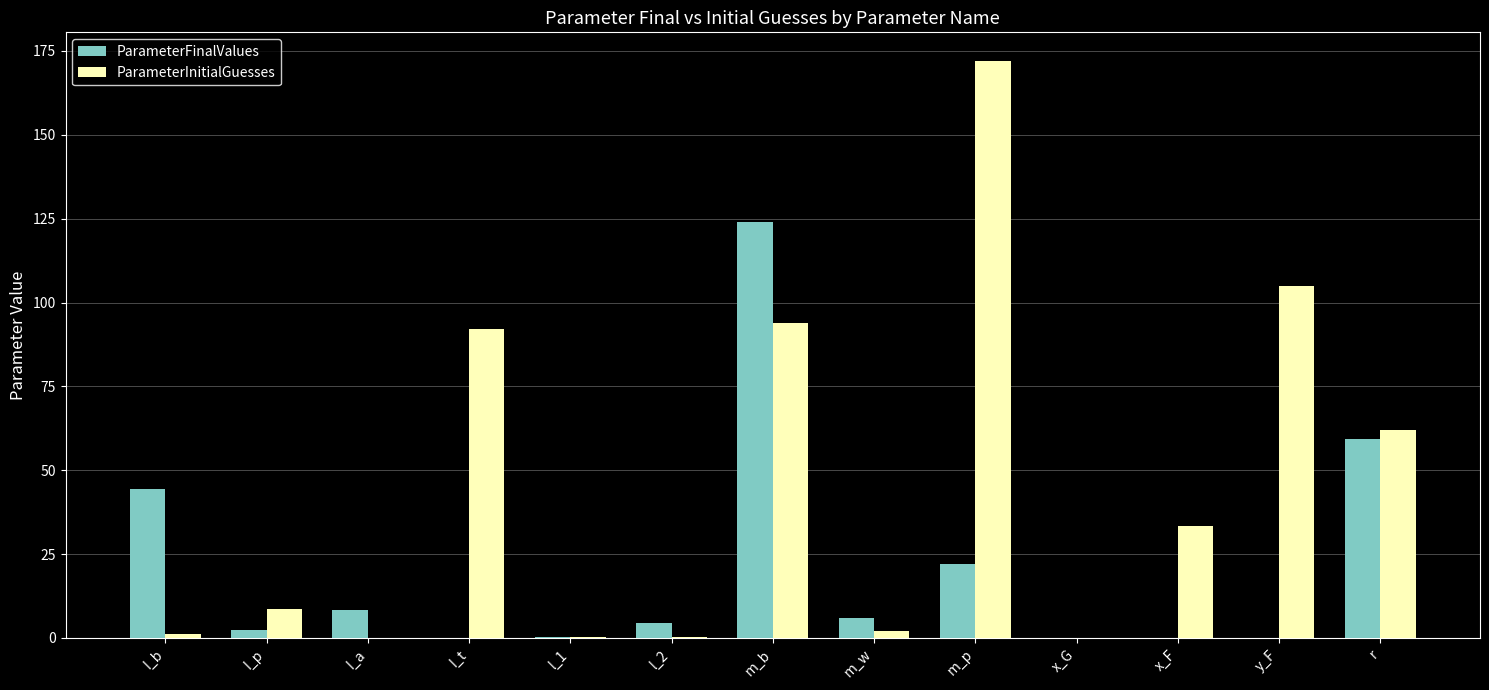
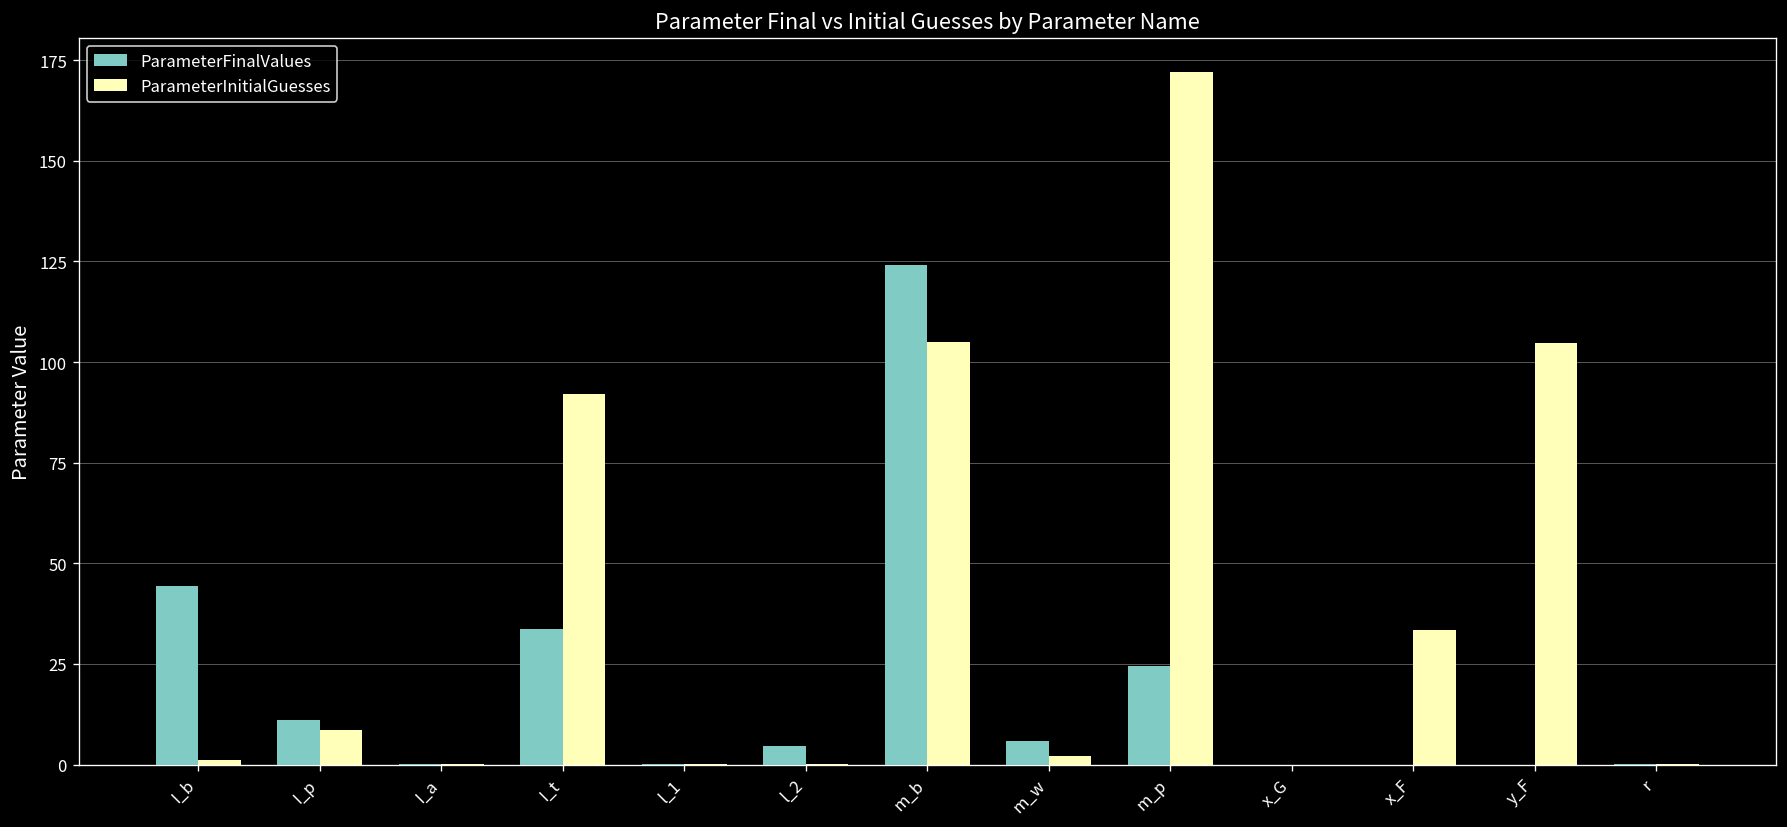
  {
    "ParameterFinalValues": {
      "I_b": 44,
-     "I_p": 2,
-     "I_a": 8,
-     "I_t": 0,
+     "I_p": 11,
+     "I_a": 0,
+     "I_t": 34,
      "l_2": 5,
      "m_b": 124,
      "m_w": 6,
-     "m_p": 22,
-     "r": 59
+     "m_p": 24,
+     "r": 0
    },
    "ParameterInitialGuesses": {
      "I_b": 1,
      "I_p": 8,
      "I_t": 92,
-     "m_b": 94,
+     "m_b": 105,
      "m_w": 2,
      "m_p": 172,
      "x_F": 33,
      "y_F": 105,
-     "r": 62
+     "r": 0
    }
  }
